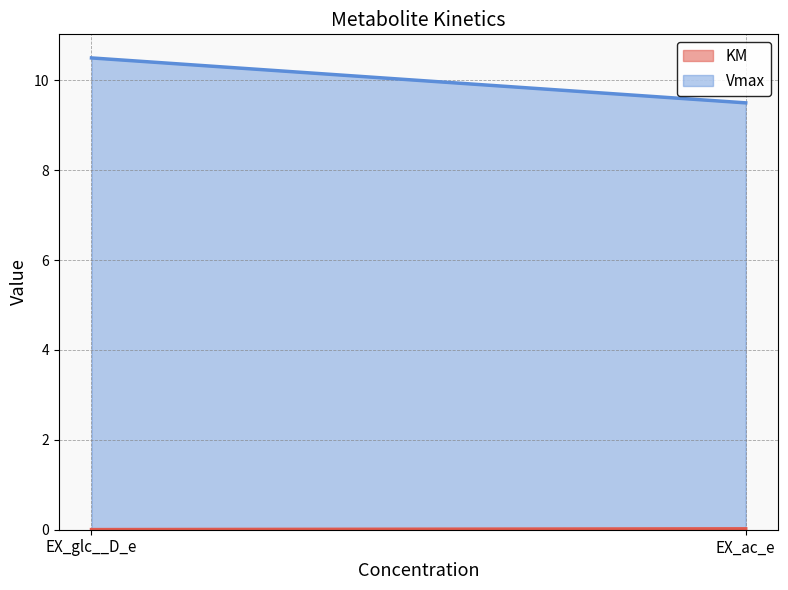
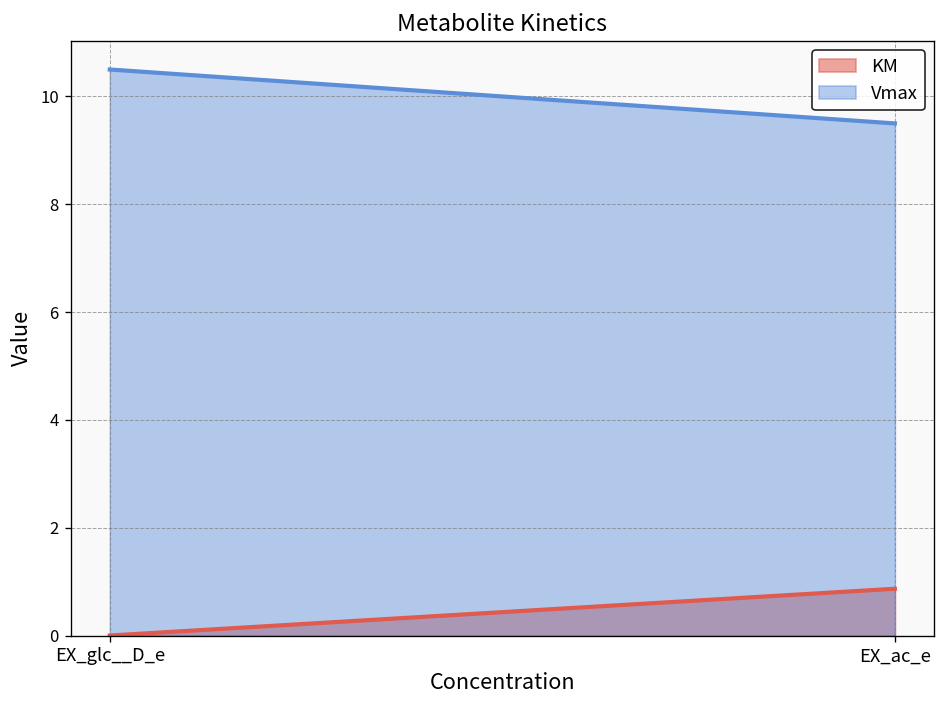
  {
    "KM": {
      "EX_glc__D_e": 0.0,
-     "EX_ac_e": 0.0
+     "EX_ac_e": 0.9
    },
    "Vmax": {
      "EX_glc__D_e": 10.5,
      "EX_ac_e": 9.5
    }
  }
